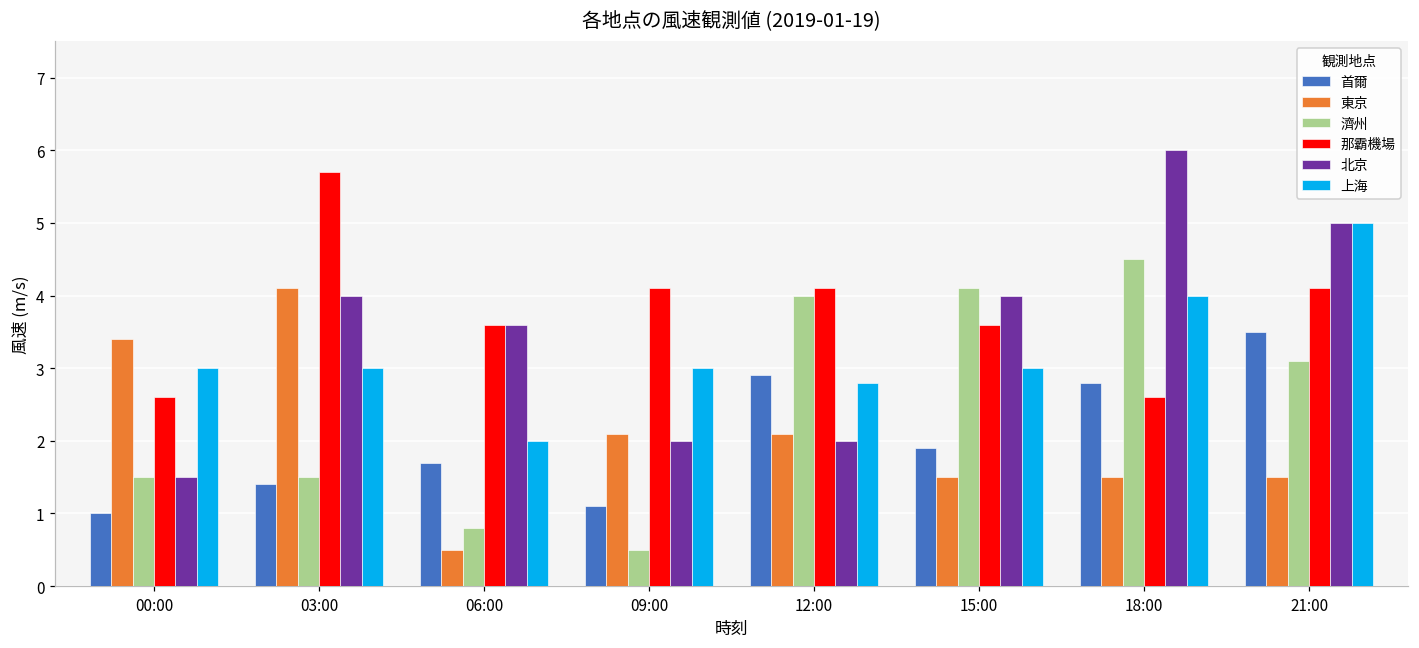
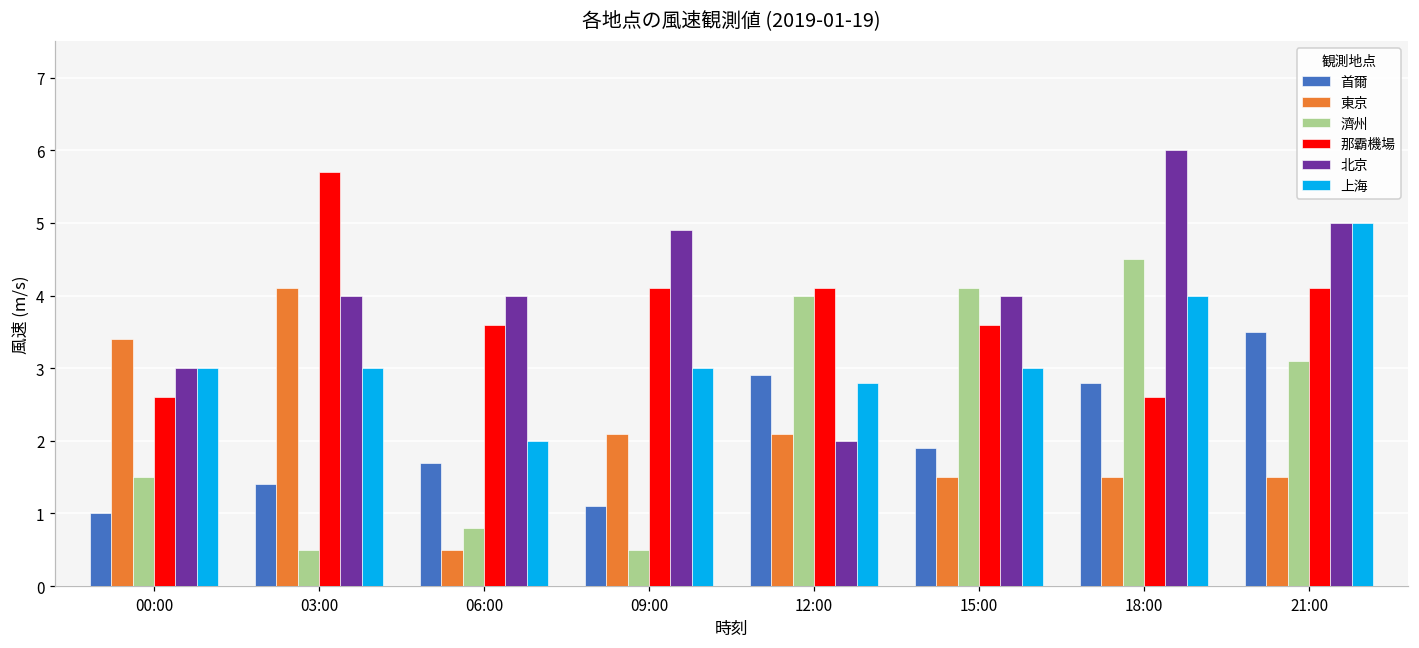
  {
    "首爾": {
      "00:00": 1.0,
      "03:00": 1.4,
      "06:00": 1.7,
      "09:00": 1.1,
      "12:00": 2.9,
      "15:00": 1.9,
      "18:00": 2.8,
      "21:00": 3.5
    },
    "東京": {
      "00:00": 3.4,
      "03:00": 4.1,
      "06:00": 0.5,
      "09:00": 2.1,
      "12:00": 2.1,
      "15:00": 1.5,
      "18:00": 1.5,
      "21:00": 1.5
    },
    "濟州": {
      "00:00": 1.5,
-     "03:00": 1.5,
+     "03:00": 0.5,
      "06:00": 0.8,
      "09:00": 0.5,
      "12:00": 4.0,
      "15:00": 4.1,
      "18:00": 4.5,
      "21:00": 3.1
    },
    "那霸機場": {
      "00:00": 2.6,
      "03:00": 5.7,
      "06:00": 3.6,
      "09:00": 4.1,
      "12:00": 4.1,
      "15:00": 3.6,
      "18:00": 2.6,
      "21:00": 4.1
    },
    "北京": {
-     "00:00": 1.5,
+     "00:00": 3.0,
      "03:00": 4.0,
-     "06:00": 3.6,
-     "09:00": 2.0,
+     "06:00": 4.0,
+     "09:00": 4.9,
      "12:00": 2.0,
      "15:00": 4.0,
      "18:00": 6.0,
      "21:00": 5.0
    },
    "上海": {
      "00:00": 3.0,
      "03:00": 3.0,
      "06:00": 2.0,
      "09:00": 3.0,
      "12:00": 2.8,
      "15:00": 3.0,
      "18:00": 4.0,
      "21:00": 5.0
    }
  }
